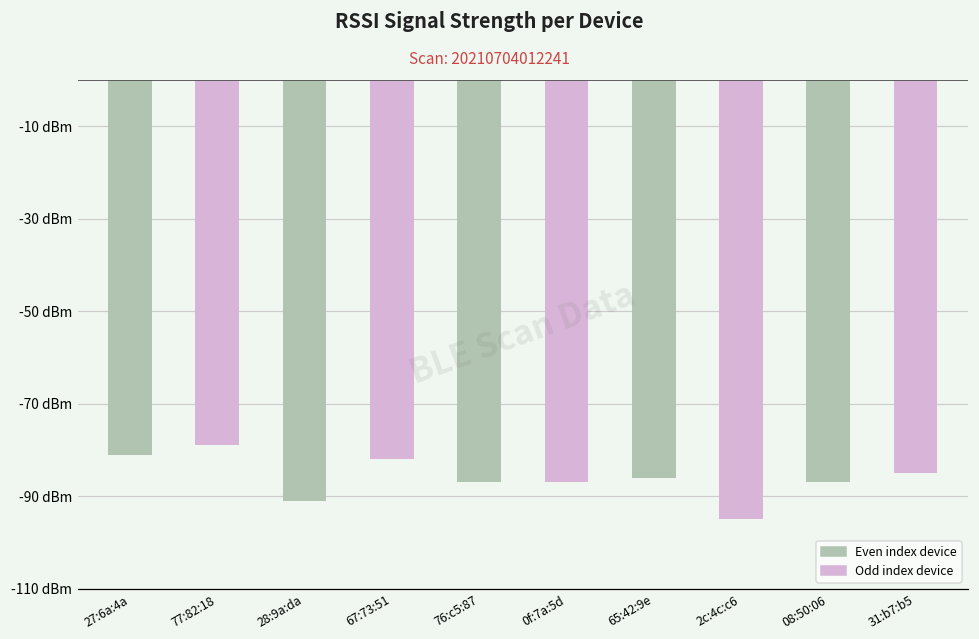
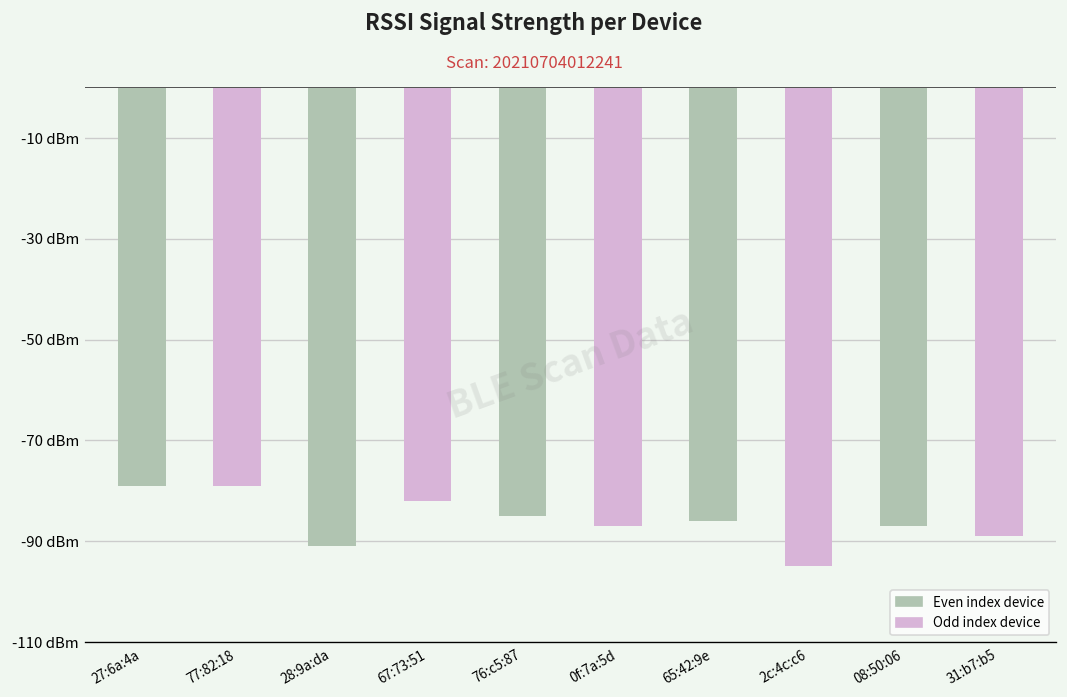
  {
-   "27:6a:4a": "-81 dBm",
+   "27:6a:4a": "-79 dBm",
    "77:82:18": "-79 dBm",
    "28:9a:da": "-91 dBm",
    "67:73:51": "-82 dBm",
-   "76:c5:87": "-87 dBm",
+   "76:c5:87": "-85 dBm",
    "0f:7a:5d": "-87 dBm",
    "65:42:9e": "-86 dBm",
    "2c:4c:c6": "-95 dBm",
    "08:50:06": "-87 dBm",
-   "31:b7:b5": "-85 dBm"
+   "31:b7:b5": "-89 dBm"
  }
